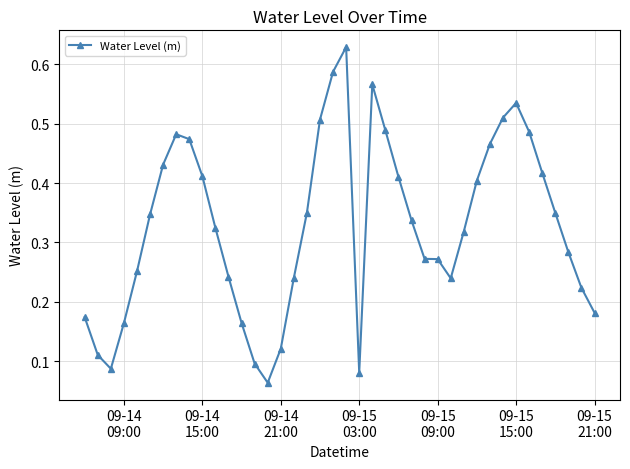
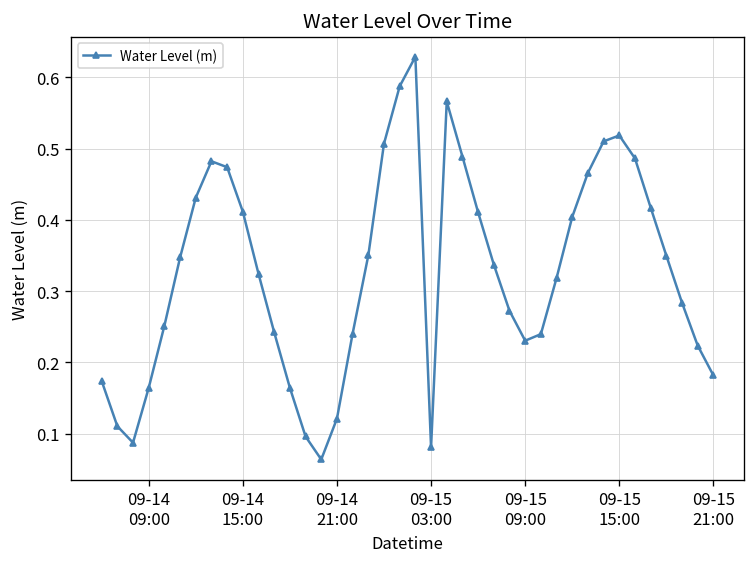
  {
    "09-14 09:00": 0.16,
    "09-14 15:00": 0.41,
    "09-14 21:00": 0.12,
    "09-15 03:00": 0.08,
-   "09-15 09:00": 0.27,
-   "09-15 15:00": 0.53,
+   "09-15 09:00": 0.23,
+   "09-15 15:00": 0.52,
    "09-15 21:00": 0.18
  }
